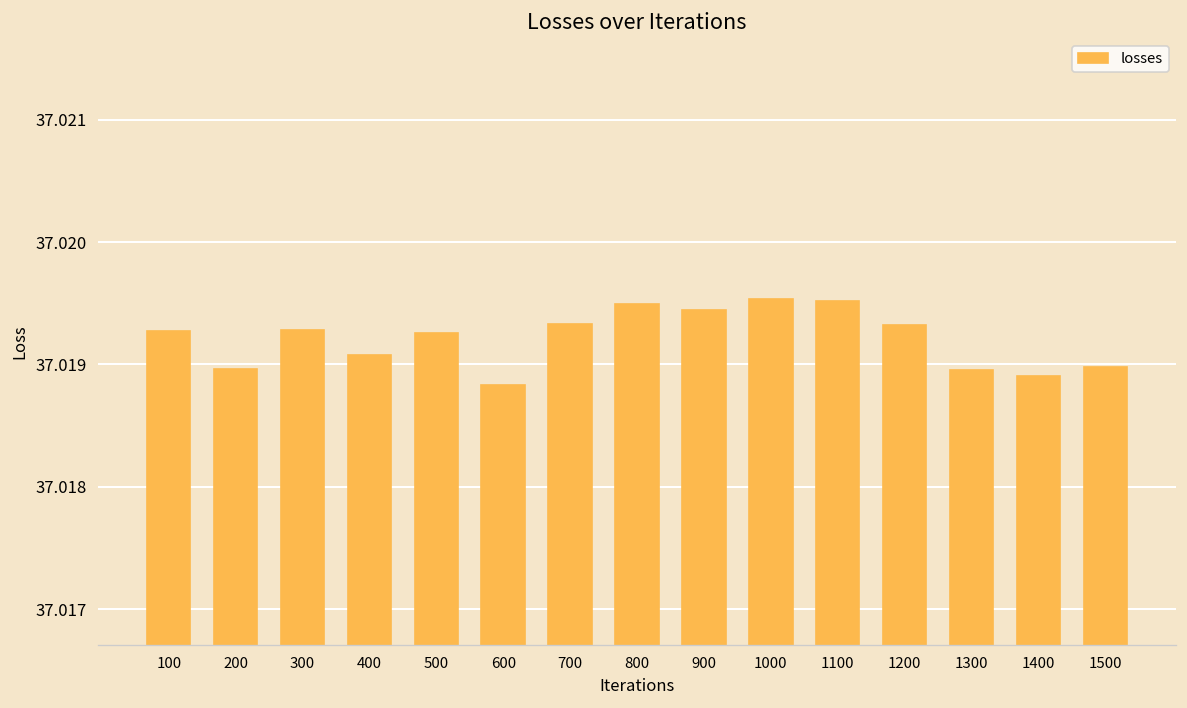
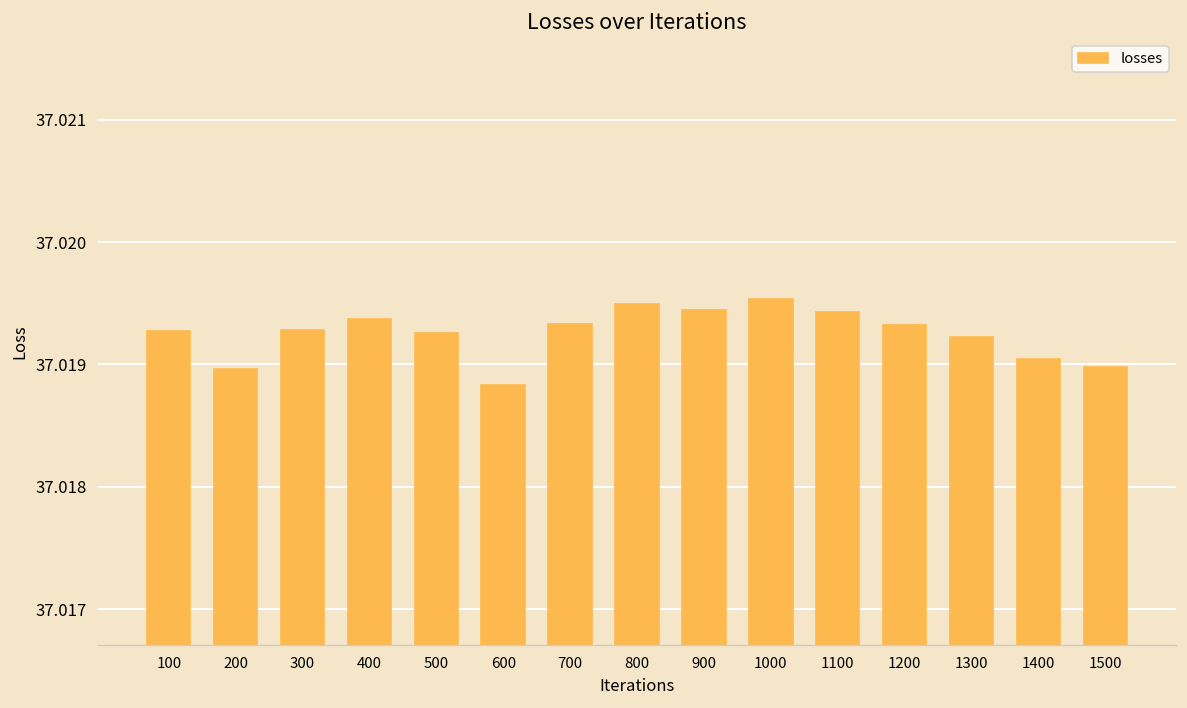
  {
    "100": 37.01927,
    "200": 37.01896,
    "300": 37.01928,
-   "400": 37.01908,
+   "400": 37.01937,
    "500": 37.01926,
    "600": 37.01883,
    "700": 37.01933,
    "800": 37.01950,
    "900": 37.01945,
    "1000": 37.01954,
-   "1100": 37.01952,
+   "1100": 37.01943,
    "1200": 37.01932,
-   "1300": 37.01895,
-   "1400": 37.01890,
+   "1300": 37.01923,
+   "1400": 37.01904,
    "1500": 37.01898
  }
